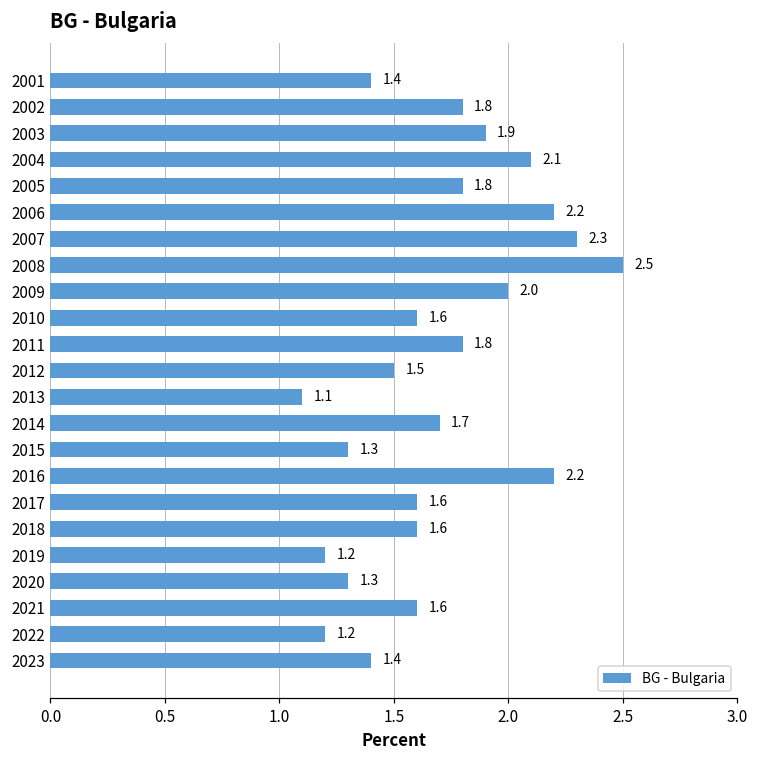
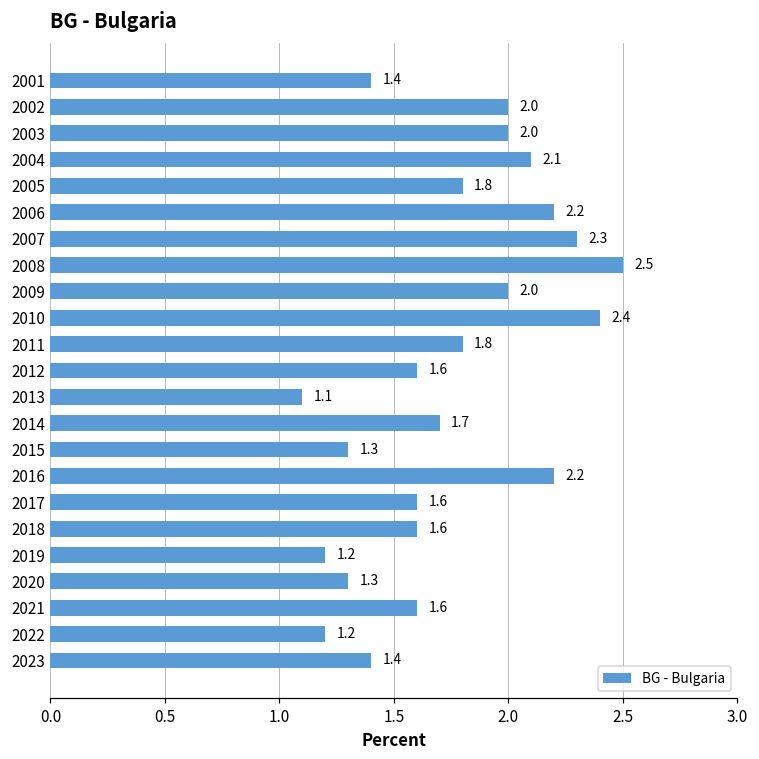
  {
    "2001": 1.4,
-   "2002": 1.8,
-   "2003": 1.9,
+   "2002": 2.0,
+   "2003": 2.0,
    "2004": 2.1,
    "2005": 1.8,
    "2006": 2.2,
    "2007": 2.3,
    "2008": 2.5,
    "2009": 2.0,
-   "2010": 1.6,
+   "2010": 2.4,
    "2011": 1.8,
-   "2012": 1.5,
+   "2012": 1.6,
    "2013": 1.1,
    "2014": 1.7,
    "2015": 1.3,
    "2016": 2.2,
    "2017": 1.6,
    "2018": 1.6,
    "2019": 1.2,
    "2020": 1.3,
    "2021": 1.6,
    "2022": 1.2,
    "2023": 1.4
  }
